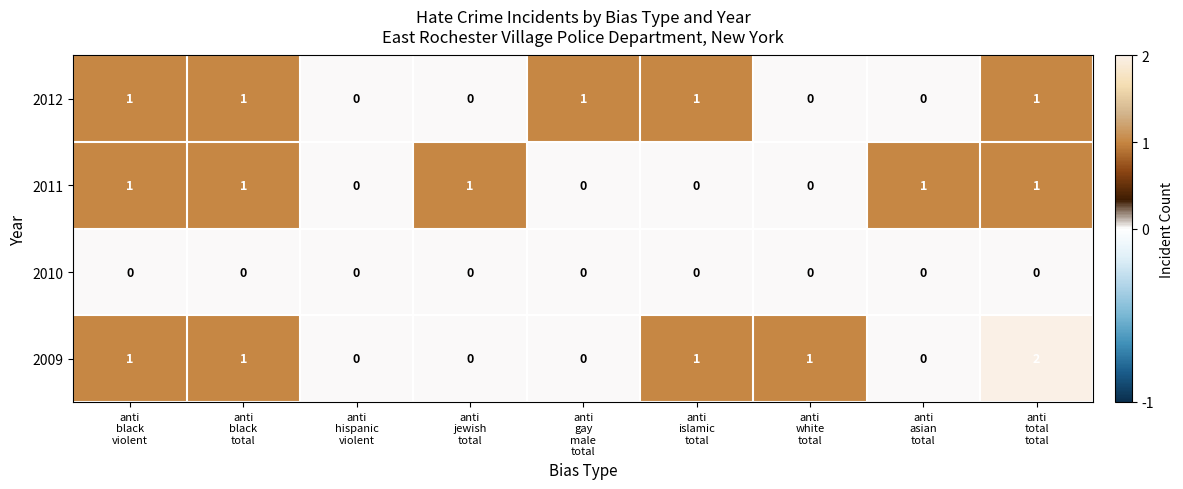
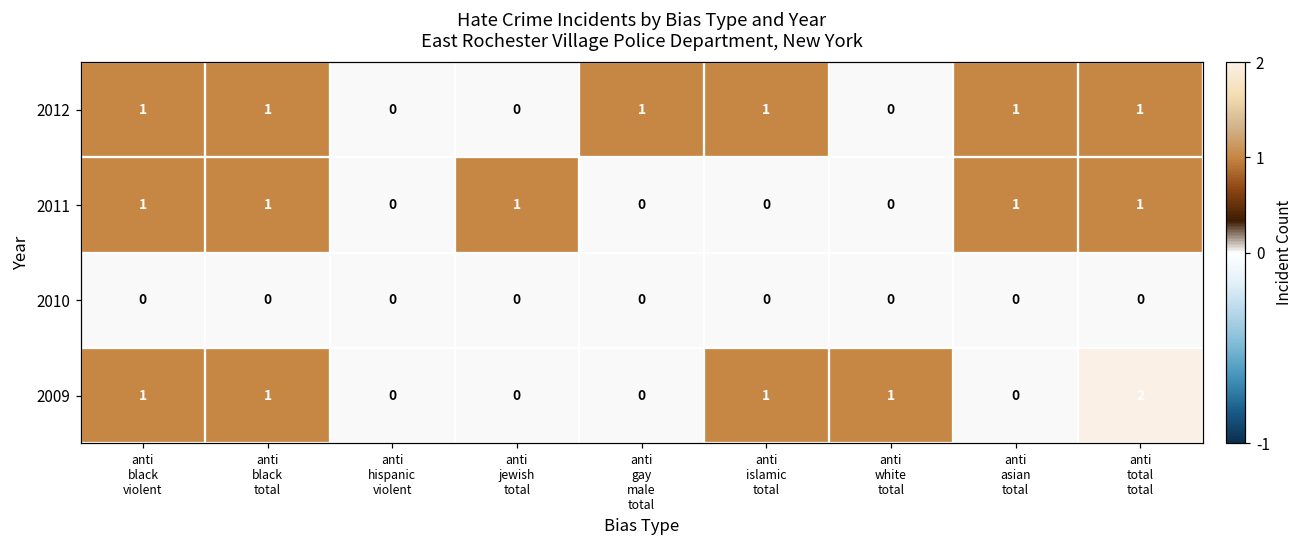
  {
    "2012": {
      "anti black violent": 1,
      "anti black total": 1,
      "anti hispanic violent": 0,
      "anti jewish total": 0,
      "anti gay male total": 1,
      "anti islamic total": 1,
      "anti white total": 0,
-     "anti asian total": 0,
+     "anti asian total": 1,
      "anti total total": 1
    },
    "2011": {
      "anti black violent": 1,
      "anti black total": 1,
      "anti hispanic violent": 0,
      "anti jewish total": 1,
      "anti gay male total": 0,
      "anti islamic total": 0,
      "anti white total": 0,
      "anti asian total": 1,
      "anti total total": 1
    },
    "2010": {
      "anti black violent": 0,
      "anti black total": 0,
      "anti hispanic violent": 0,
      "anti jewish total": 0,
      "anti gay male total": 0,
      "anti islamic total": 0,
      "anti white total": 0,
      "anti asian total": 0,
      "anti total total": 0
    },
    "2009": {
      "anti black violent": 1,
      "anti black total": 1,
      "anti hispanic violent": 0,
      "anti jewish total": 0,
      "anti gay male total": 0,
      "anti islamic total": 1,
      "anti white total": 1,
      "anti asian total": 0
    }
  }
